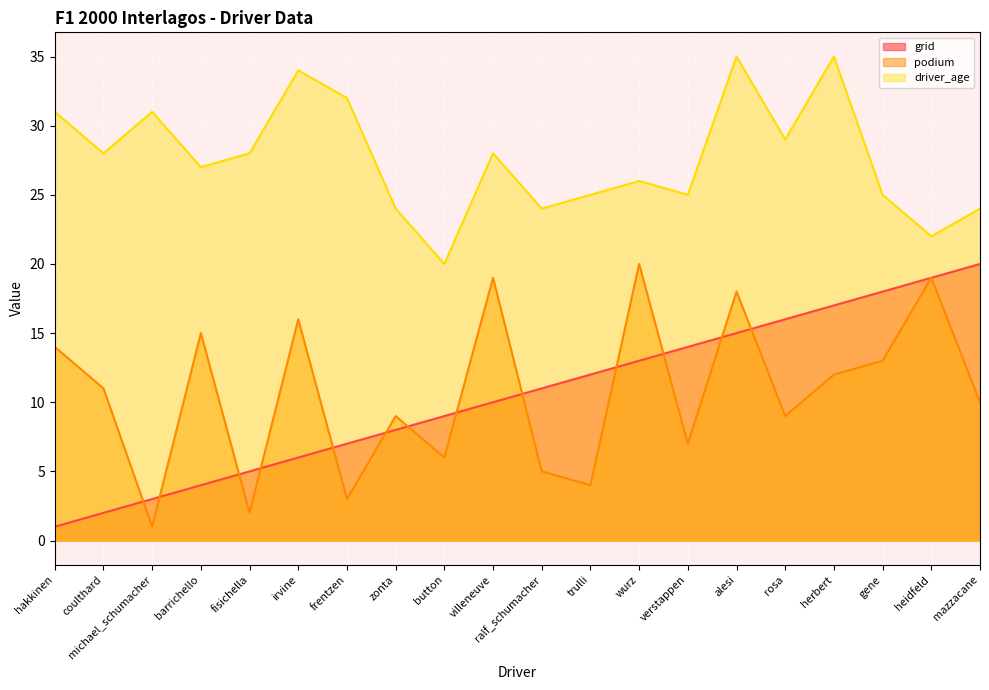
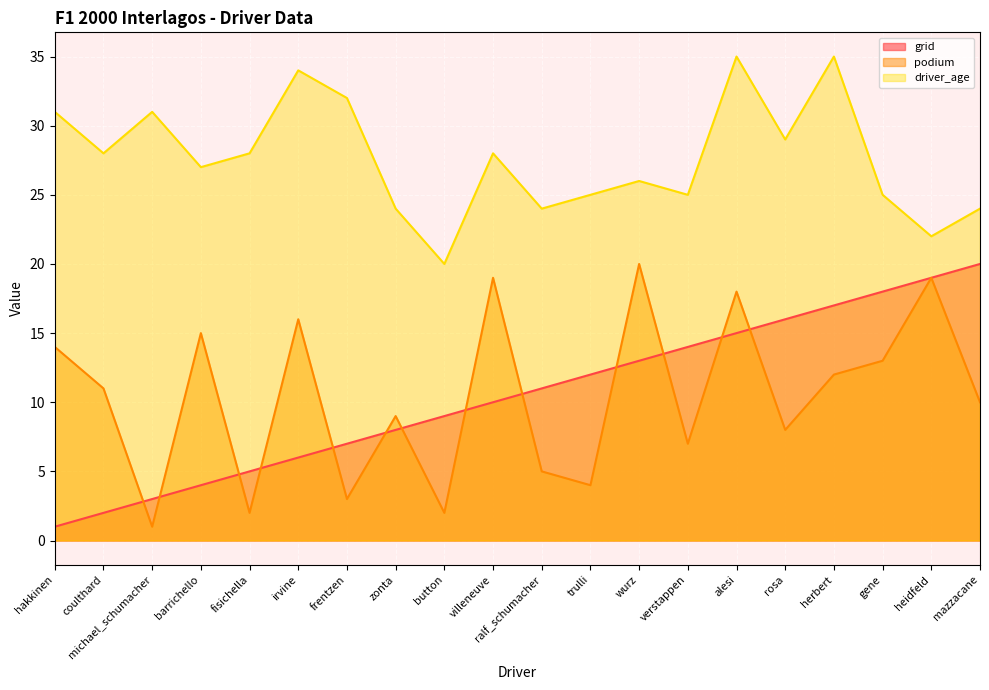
  {
    "grid": {
      "hakkinen": 1,
      "coulthard": 2,
      "michael_schumacher": 3,
      "barrichello": 4,
      "fisichella": 5,
      "irvine": 6,
      "frentzen": 7,
      "zonta": 8,
      "button": 9,
      "villeneuve": 10,
      "ralf_schumacher": 11,
      "trulli": 12,
      "wurz": 13,
      "verstappen": 14,
      "alesi": 15,
      "rosa": 16,
      "herbert": 17,
      "gene": 18,
      "mazzacane": 20
    },
    "podium": {
      "hakkinen": 14,
      "coulthard": 11,
      "michael_schumacher": 1,
      "barrichello": 15,
      "fisichella": 2,
      "irvine": 16,
      "frentzen": 3,
      "zonta": 9,
-     "button": 6,
+     "button": 2,
      "villeneuve": 19,
      "ralf_schumacher": 5,
      "trulli": 4,
      "wurz": 20,
      "verstappen": 7,
      "alesi": 18,
-     "rosa": 9,
+     "rosa": 8,
      "herbert": 12,
      "gene": 13,
      "mazzacane": 10
    },
    "driver_age": {
      "hakkinen": 31,
      "coulthard": 28,
      "michael_schumacher": 31,
      "barrichello": 27,
      "fisichella": 28,
      "irvine": 34,
      "frentzen": 32,
      "zonta": 24,
      "button": 20,
      "villeneuve": 28,
      "ralf_schumacher": 24,
      "trulli": 25,
      "wurz": 26,
      "verstappen": 25,
      "alesi": 35,
      "rosa": 29,
      "herbert": 35,
      "gene": 25,
      "heidfeld": 22,
      "mazzacane": 24
    }
  }
